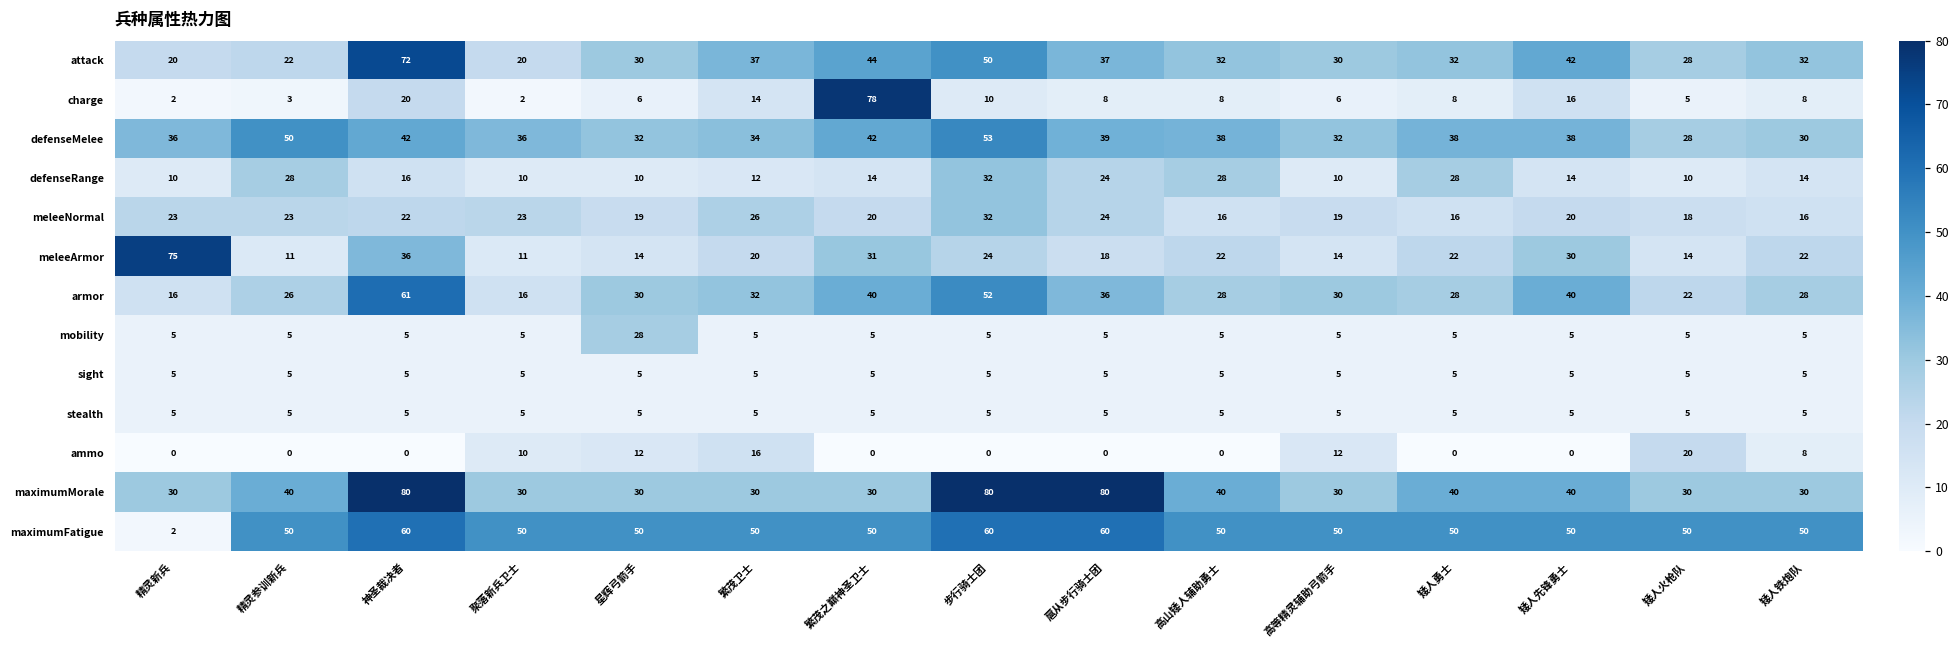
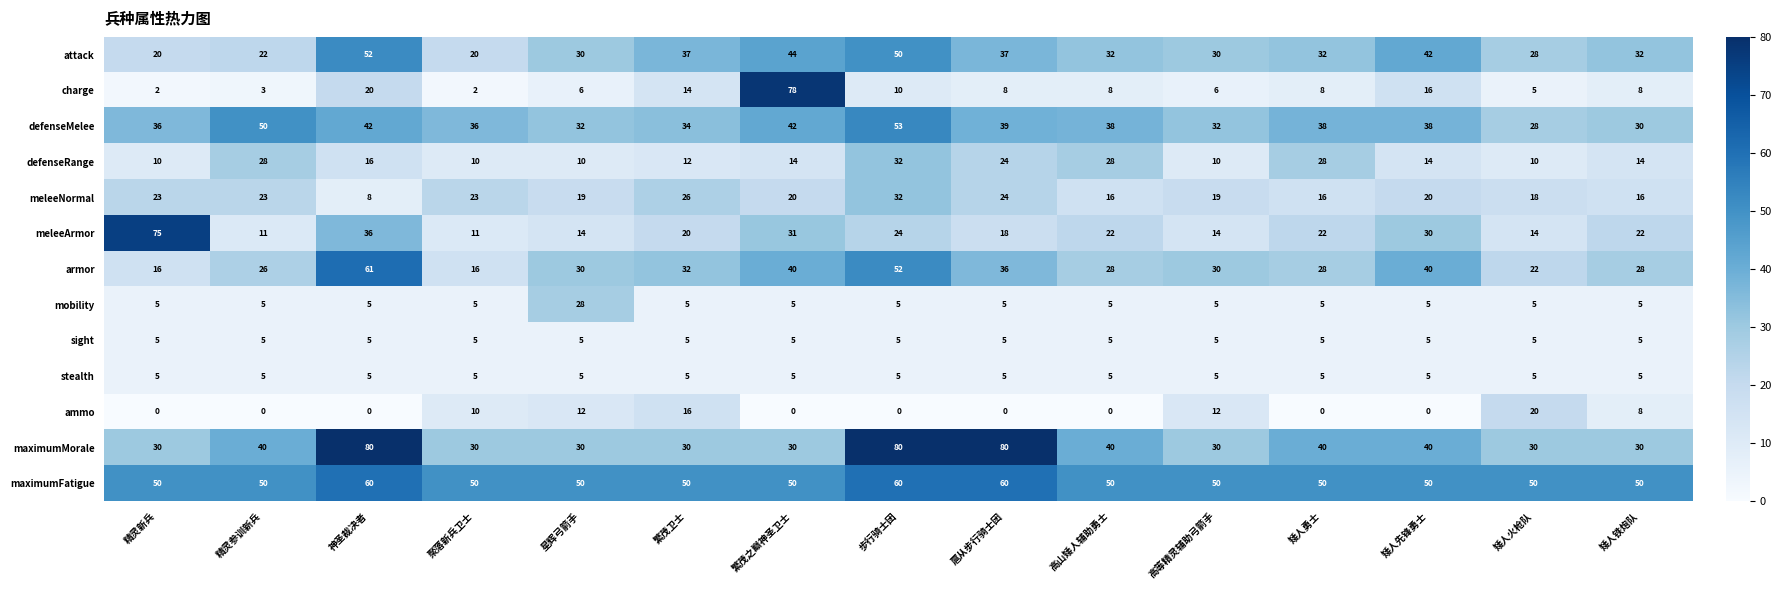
  {
    "attack": {
      "精灵新兵": 20,
      "精灵参训新兵": 22,
-     "神圣裁决者": 72,
+     "神圣裁决者": 52,
      "聚落新兵卫士": 20,
      "星辉弓箭手": 30,
      "繁茂卫士": 37,
      "繁茂之巅神圣卫士": 44,
      "步行骑士团": 50,
      "扈从步行骑士团": 37,
      "高山矮人辅助勇士": 32,
      "高等精灵辅助弓箭手": 30,
      "矮人勇士": 32,
      "矮人先锋勇士": 42,
      "矮人火枪队": 28,
      "矮人铁炮队": 32
    },
    "charge": {
      "精灵新兵": 2,
      "精灵参训新兵": 3,
      "神圣裁决者": 20,
      "聚落新兵卫士": 2,
      "星辉弓箭手": 6,
      "繁茂卫士": 14,
      "繁茂之巅神圣卫士": 78,
      "步行骑士团": 10,
      "扈从步行骑士团": 8,
      "高山矮人辅助勇士": 8,
      "高等精灵辅助弓箭手": 6,
      "矮人勇士": 8,
      "矮人先锋勇士": 16,
      "矮人火枪队": 5,
      "矮人铁炮队": 8
    },
    "defenseMelee": {
      "精灵新兵": 36,
      "精灵参训新兵": 50,
      "神圣裁决者": 42,
      "聚落新兵卫士": 36,
      "星辉弓箭手": 32,
      "繁茂卫士": 34,
      "繁茂之巅神圣卫士": 42,
      "步行骑士团": 53,
      "扈从步行骑士团": 39,
      "高山矮人辅助勇士": 38,
      "高等精灵辅助弓箭手": 32,
      "矮人勇士": 38,
      "矮人先锋勇士": 38,
      "矮人火枪队": 28,
      "矮人铁炮队": 30
    },
    "defenseRange": {
      "精灵新兵": 10,
      "精灵参训新兵": 28,
      "神圣裁决者": 16,
      "聚落新兵卫士": 10,
      "星辉弓箭手": 10,
      "繁茂卫士": 12,
      "繁茂之巅神圣卫士": 14,
      "步行骑士团": 32,
      "扈从步行骑士团": 24,
      "高山矮人辅助勇士": 28,
      "高等精灵辅助弓箭手": 10,
      "矮人勇士": 28,
      "矮人先锋勇士": 14,
      "矮人火枪队": 10,
      "矮人铁炮队": 14
    },
    "meleeNormal": {
      "精灵新兵": 23,
      "精灵参训新兵": 23,
-     "神圣裁决者": 22,
+     "神圣裁决者": 8,
      "聚落新兵卫士": 23,
      "星辉弓箭手": 19,
      "繁茂卫士": 26,
      "繁茂之巅神圣卫士": 20,
      "步行骑士团": 32,
      "扈从步行骑士团": 24,
      "高山矮人辅助勇士": 16,
      "高等精灵辅助弓箭手": 19,
      "矮人勇士": 16,
      "矮人先锋勇士": 20,
      "矮人火枪队": 18,
      "矮人铁炮队": 16
    },
    "meleeArmor": {
      "精灵新兵": 75,
      "精灵参训新兵": 11,
      "神圣裁决者": 36,
      "聚落新兵卫士": 11,
      "星辉弓箭手": 14,
      "繁茂卫士": 20,
      "繁茂之巅神圣卫士": 31,
      "步行骑士团": 24,
      "扈从步行骑士团": 18,
      "高山矮人辅助勇士": 22,
      "高等精灵辅助弓箭手": 14,
      "矮人勇士": 22,
      "矮人先锋勇士": 30,
      "矮人火枪队": 14,
      "矮人铁炮队": 22
    },
    "armor": {
      "精灵新兵": 16,
      "精灵参训新兵": 26,
      "神圣裁决者": 61,
      "聚落新兵卫士": 16,
      "星辉弓箭手": 30,
      "繁茂卫士": 32,
      "繁茂之巅神圣卫士": 40,
      "步行骑士团": 52,
      "扈从步行骑士团": 36,
      "高山矮人辅助勇士": 28,
      "高等精灵辅助弓箭手": 30,
      "矮人勇士": 28,
      "矮人先锋勇士": 40,
      "矮人火枪队": 22,
      "矮人铁炮队": 28
    },
    "mobility": {
      "精灵新兵": 5,
      "精灵参训新兵": 5,
      "神圣裁决者": 5,
      "聚落新兵卫士": 5,
      "星辉弓箭手": 28,
      "繁茂卫士": 5,
      "繁茂之巅神圣卫士": 5,
      "步行骑士团": 5,
      "扈从步行骑士团": 5,
      "高山矮人辅助勇士": 5,
      "高等精灵辅助弓箭手": 5,
      "矮人勇士": 5,
      "矮人先锋勇士": 5,
      "矮人火枪队": 5,
      "矮人铁炮队": 5
    },
    "sight": {
      "精灵新兵": 5,
      "精灵参训新兵": 5,
      "神圣裁决者": 5,
      "聚落新兵卫士": 5,
      "星辉弓箭手": 5,
      "繁茂卫士": 5,
      "繁茂之巅神圣卫士": 5,
      "步行骑士团": 5,
      "扈从步行骑士团": 5,
      "高山矮人辅助勇士": 5,
      "高等精灵辅助弓箭手": 5,
      "矮人勇士": 5,
      "矮人先锋勇士": 5,
      "矮人火枪队": 5,
      "矮人铁炮队": 5
    },
    "stealth": {
      "精灵新兵": 5,
      "精灵参训新兵": 5,
      "神圣裁决者": 5,
      "聚落新兵卫士": 5,
      "星辉弓箭手": 5,
      "繁茂卫士": 5,
      "繁茂之巅神圣卫士": 5,
      "步行骑士团": 5,
      "扈从步行骑士团": 5,
      "高山矮人辅助勇士": 5,
      "高等精灵辅助弓箭手": 5,
      "矮人勇士": 5,
      "矮人先锋勇士": 5,
      "矮人火枪队": 5,
      "矮人铁炮队": 5
    },
    "ammo": {
      "精灵新兵": 0,
      "精灵参训新兵": 0,
      "神圣裁决者": 0,
      "聚落新兵卫士": 10,
      "星辉弓箭手": 12,
      "繁茂卫士": 16,
      "繁茂之巅神圣卫士": 0,
      "步行骑士团": 0,
      "扈从步行骑士团": 0,
      "高山矮人辅助勇士": 0,
      "高等精灵辅助弓箭手": 12,
      "矮人勇士": 0,
      "矮人先锋勇士": 0,
      "矮人火枪队": 20,
      "矮人铁炮队": 8
    },
    "maximumMorale": {
      "精灵新兵": 30,
      "精灵参训新兵": 40,
      "神圣裁决者": 80,
      "聚落新兵卫士": 30,
      "星辉弓箭手": 30,
      "繁茂卫士": 30,
      "繁茂之巅神圣卫士": 30,
      "步行骑士团": 80,
      "扈从步行骑士团": 80,
      "高山矮人辅助勇士": 40,
      "高等精灵辅助弓箭手": 30,
      "矮人勇士": 40,
      "矮人先锋勇士": 40,
      "矮人火枪队": 30,
      "矮人铁炮队": 30
    },
    "maximumFatigue": {
-     "精灵新兵": 2,
+     "精灵新兵": 50,
      "精灵参训新兵": 50,
      "神圣裁决者": 60,
      "聚落新兵卫士": 50,
      "星辉弓箭手": 50,
      "繁茂卫士": 50,
      "繁茂之巅神圣卫士": 50,
      "步行骑士团": 60,
      "扈从步行骑士团": 60,
      "高山矮人辅助勇士": 50,
      "高等精灵辅助弓箭手": 50,
      "矮人勇士": 50,
      "矮人先锋勇士": 50,
      "矮人火枪队": 50,
      "矮人铁炮队": 50
    }
  }
